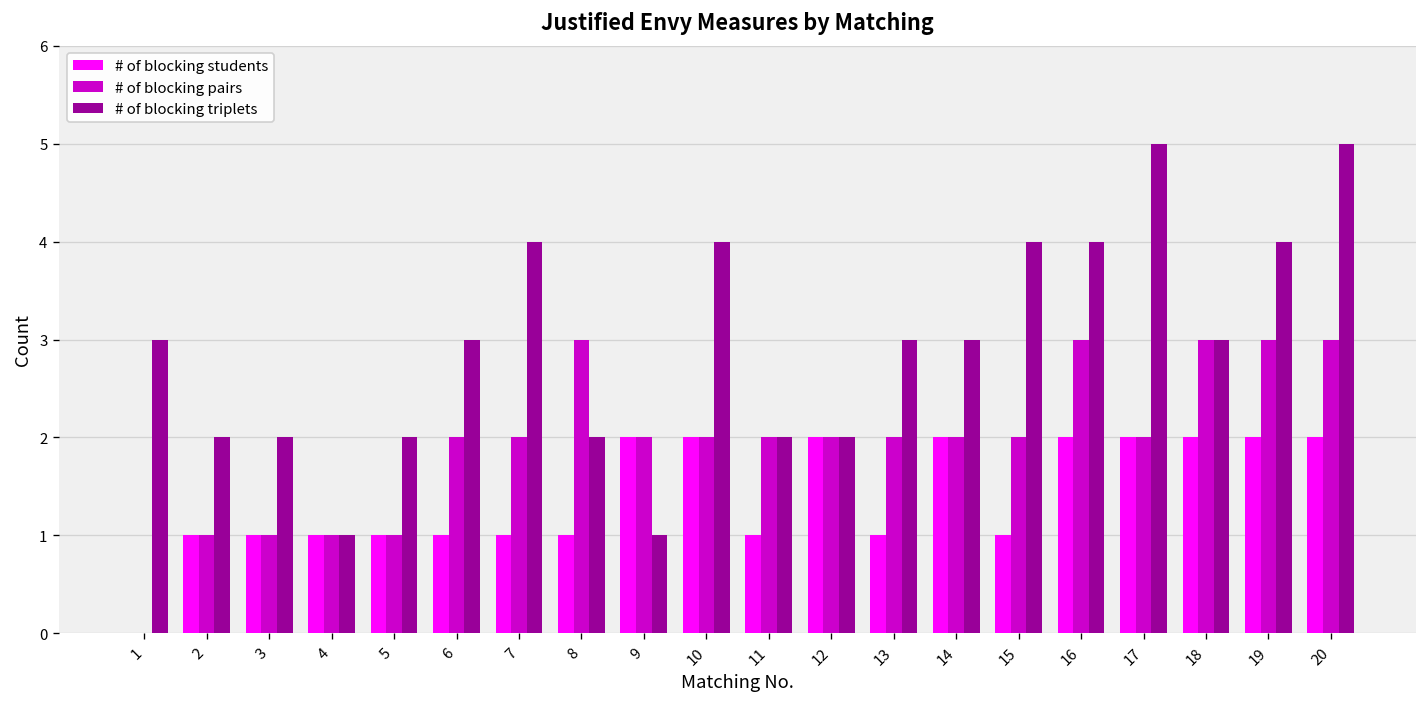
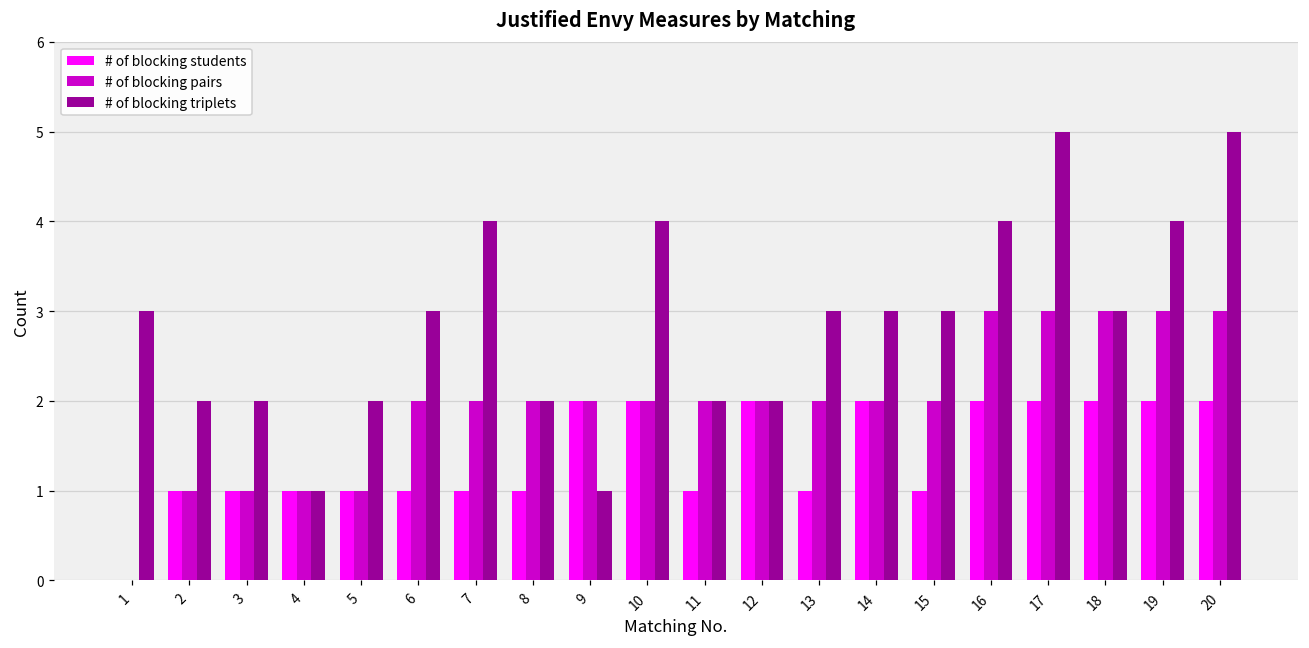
  {
    "# of blocking students": {
      "1": 0,
      "2": 1,
      "3": 1,
      "4": 1,
      "5": 1,
      "6": 1,
      "7": 1,
      "8": 1,
      "9": 2,
      "10": 2,
      "11": 1,
      "12": 2,
      "13": 1,
      "14": 2,
      "15": 1,
      "16": 2,
      "17": 2,
      "18": 2,
      "19": 2,
      "20": 2
    },
    "# of blocking pairs": {
      "1": 0,
      "2": 1,
      "3": 1,
      "4": 1,
      "5": 1,
      "6": 2,
      "7": 2,
-     "8": 3,
+     "8": 2,
      "9": 2,
      "10": 2,
      "11": 2,
      "12": 2,
      "13": 2,
      "14": 2,
      "15": 2,
      "16": 3,
-     "17": 2,
+     "17": 3,
      "18": 3,
      "19": 3,
      "20": 3
    },
    "# of blocking triplets": {
      "1": 3,
      "2": 2,
      "3": 2,
      "4": 1,
      "5": 2,
      "6": 3,
      "7": 4,
      "8": 2,
      "9": 1,
      "10": 4,
      "11": 2,
      "12": 2,
      "13": 3,
      "14": 3,
-     "15": 4,
+     "15": 3,
      "16": 4,
      "17": 5,
      "18": 3,
      "19": 4,
      "20": 5
    }
  }
